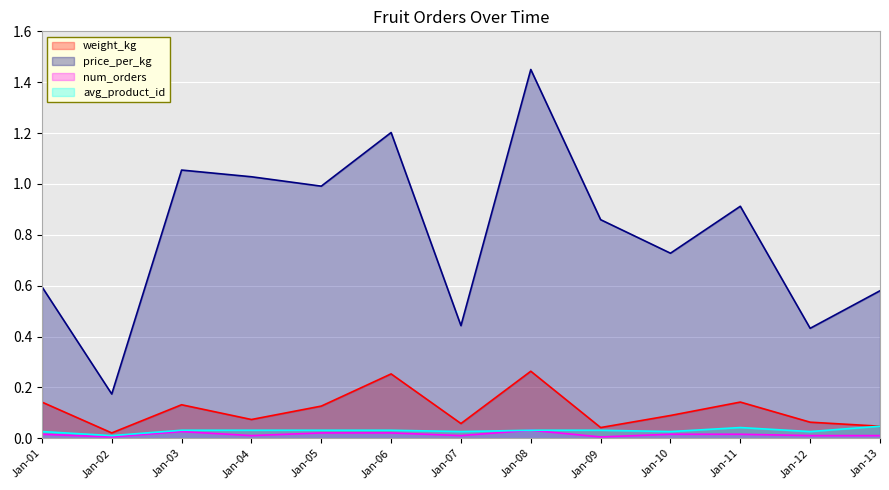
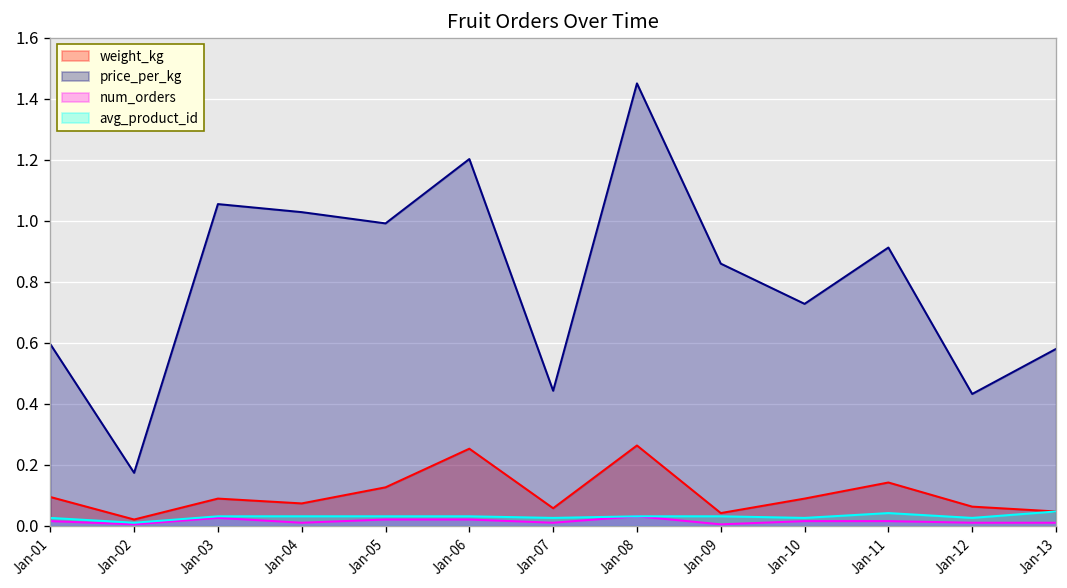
  {
    "weight_kg": {
-     "Jan-01": 0.14,
+     "Jan-01": 0.09,
      "Jan-02": 0.02,
-     "Jan-03": 0.13,
+     "Jan-03": 0.09,
      "Jan-04": 0.07,
      "Jan-05": 0.13,
      "Jan-06": 0.25,
      "Jan-07": 0.06,
      "Jan-08": 0.26,
      "Jan-09": 0.04,
      "Jan-10": 0.09,
      "Jan-11": 0.14,
      "Jan-12": 0.06
    },
    "price_per_kg": {
      "Jan-01": 0.60,
      "Jan-02": 0.17,
      "Jan-03": 1.05,
      "Jan-04": 1.03,
      "Jan-05": 0.99,
      "Jan-06": 1.20,
      "Jan-07": 0.44,
      "Jan-08": 1.45,
      "Jan-09": 0.86,
      "Jan-10": 0.73,
      "Jan-11": 0.91,
      "Jan-12": 0.43,
      "Jan-13": 0.58
    },
    "num_orders": {
      "Jan-01": 0.02,
      "Jan-04": 0.01,
      "Jan-05": 0.02,
      "Jan-06": 0.02,
      "Jan-07": 0.01,
      "Jan-09": 0.01,
      "Jan-10": 0.02,
      "Jan-11": 0.02,
      "Jan-12": 0.01,
      "Jan-13": 0.01
    },
    "avg_product_id": {
      "Jan-01": 0.03,
      "Jan-04": 0.03,
      "Jan-05": 0.03,
      "Jan-06": 0.03,
      "Jan-07": 0.03,
      "Jan-09": 0.03,
      "Jan-10": 0.03,
      "Jan-11": 0.04,
      "Jan-12": 0.03
    }
  }
